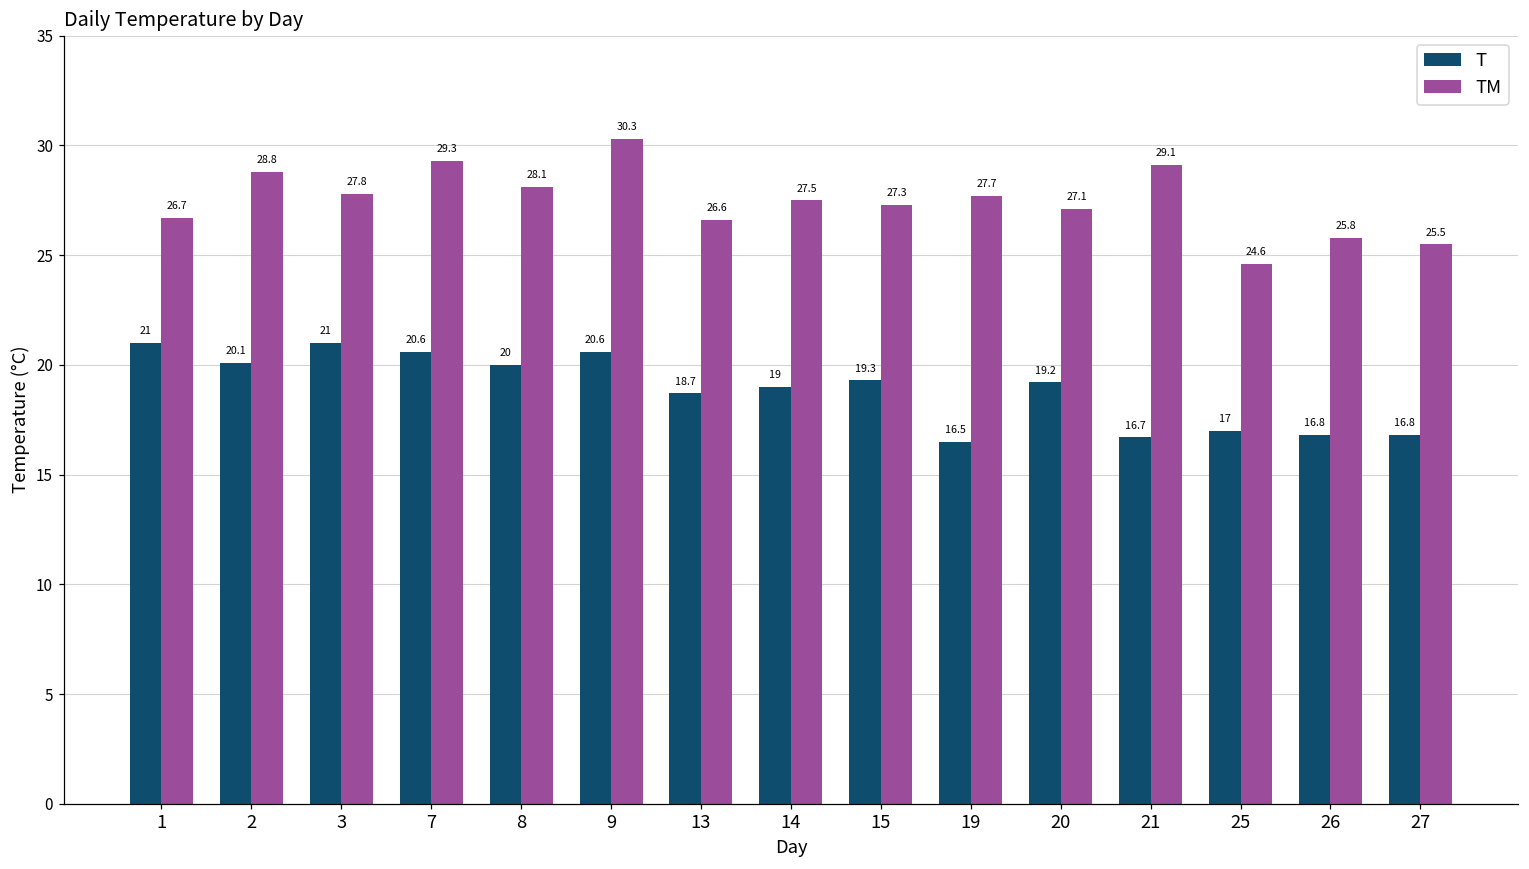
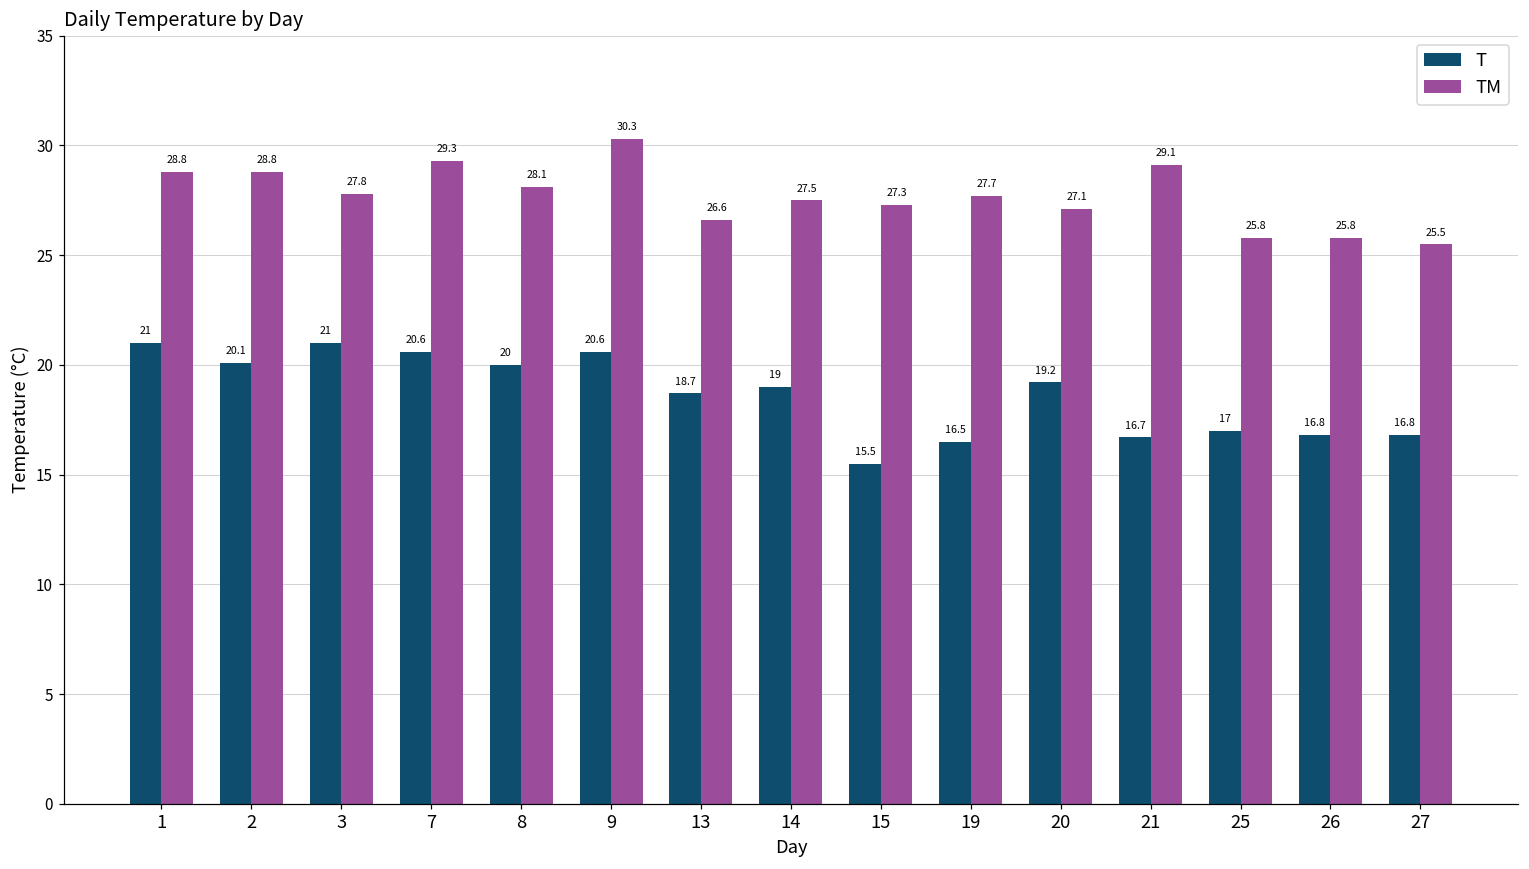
  {
    "T": {
      "1": 21,
      "2": 20.1,
      "3": 21,
      "7": 20.6,
      "8": 20,
      "9": 20.6,
      "13": 18.7,
      "14": 19,
-     "15": 19.3,
+     "15": 15.5,
      "19": 16.5,
      "20": 19.2,
      "21": 16.7,
      "25": 17,
      "26": 16.8,
      "27": 16.8
    },
    "TM": {
-     "1": 26.7,
+     "1": 28.8,
      "2": 28.8,
      "3": 27.8,
      "7": 29.3,
      "8": 28.1,
      "9": 30.3,
      "13": 26.6,
      "14": 27.5,
      "15": 27.3,
      "19": 27.7,
      "20": 27.1,
      "21": 29.1,
-     "25": 24.6,
+     "25": 25.8,
      "26": 25.8,
      "27": 25.5
    }
  }
